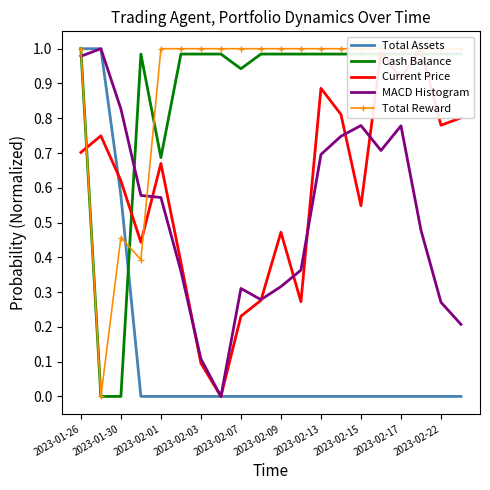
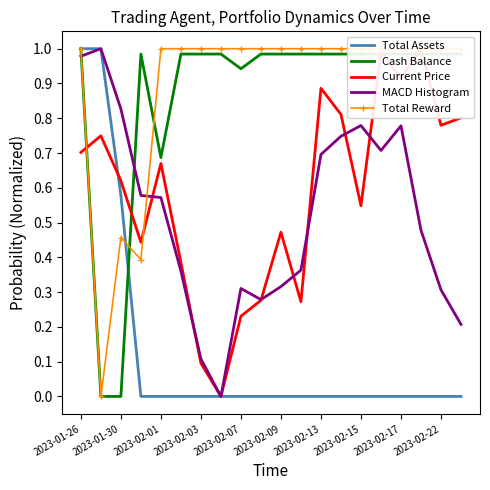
  {
    "Total Assets": {
      "2023-01-30": 0.58,
      "2023-02-01": 0.00,
      "2023-02-03": 0.00,
      "2023-02-07": 0.00,
      "2023-02-09": 0.00,
      "2023-02-13": 0.00,
      "2023-02-15": 0.00,
      "2023-02-17": 0.00,
      "2023-02-22": 0.00
    },
    "Cash Balance": {
      "2023-01-30": 0.00,
      "2023-02-01": 0.69,
      "2023-02-03": 0.98,
      "2023-02-07": 0.94,
      "2023-02-09": 0.98,
      "2023-02-13": 0.98
    },
    "Current Price": {
      "2023-01-26": 0.70,
      "2023-01-30": 0.62,
      "2023-02-01": 0.67,
      "2023-02-03": 0.10,
      "2023-02-07": 0.23,
      "2023-02-09": 0.47,
      "2023-02-13": 0.89,
      "2023-02-15": 0.55,
      "2023-02-22": 0.78
    },
    "MACD Histogram": {
      "2023-01-26": 0.98,
      "2023-01-30": 0.83,
      "2023-02-01": 0.57,
      "2023-02-03": 0.11,
      "2023-02-07": 0.31,
      "2023-02-09": 0.32,
      "2023-02-13": 0.70,
      "2023-02-15": 0.78,
      "2023-02-17": 0.78,
-     "2023-02-22": 0.27
+     "2023-02-22": 0.31
    },
    "Total Reward": {
      "2023-01-30": 0.46,
      "2023-02-01": 1.00,
      "2023-02-03": 1.00,
      "2023-02-07": 1.00,
      "2023-02-09": 1.00,
      "2023-02-13": 1.00
    }
  }
